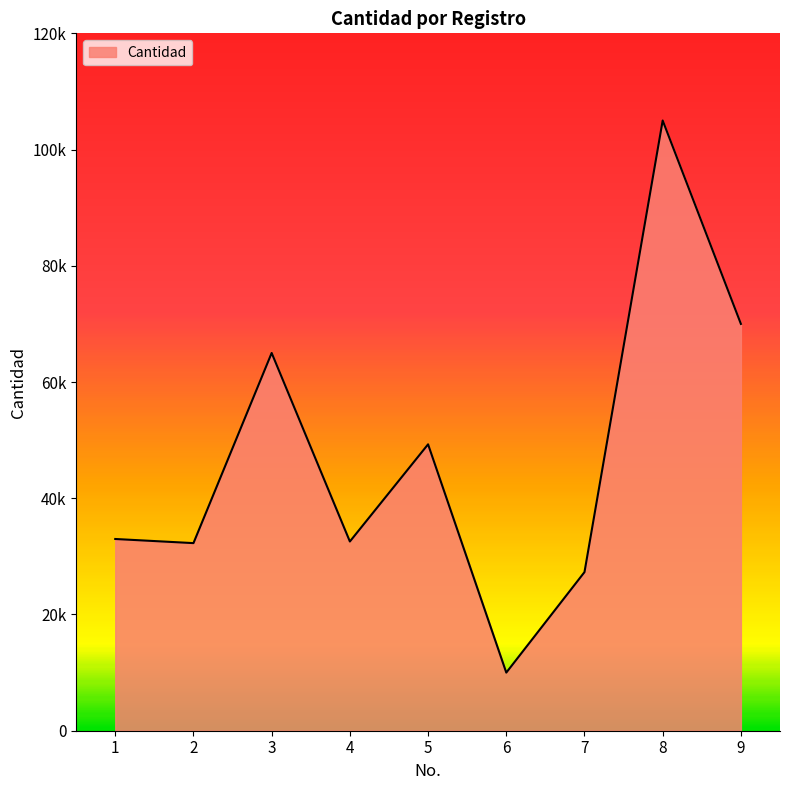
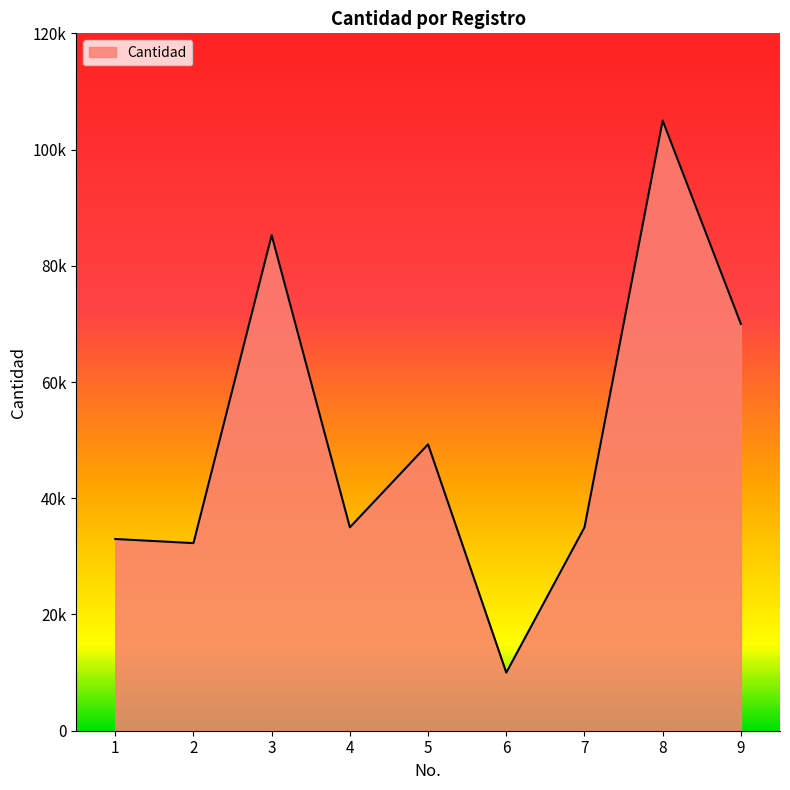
  {
    "1": 33000,
    "2": 32000,
-   "3": 65000,
-   "4": 33000,
+   "3": 85000,
+   "4": 35000,
    "5": 49000,
    "6": 10000,
-   "7": 27000,
+   "7": 35000,
    "8": 105000,
    "9": 70000
  }
